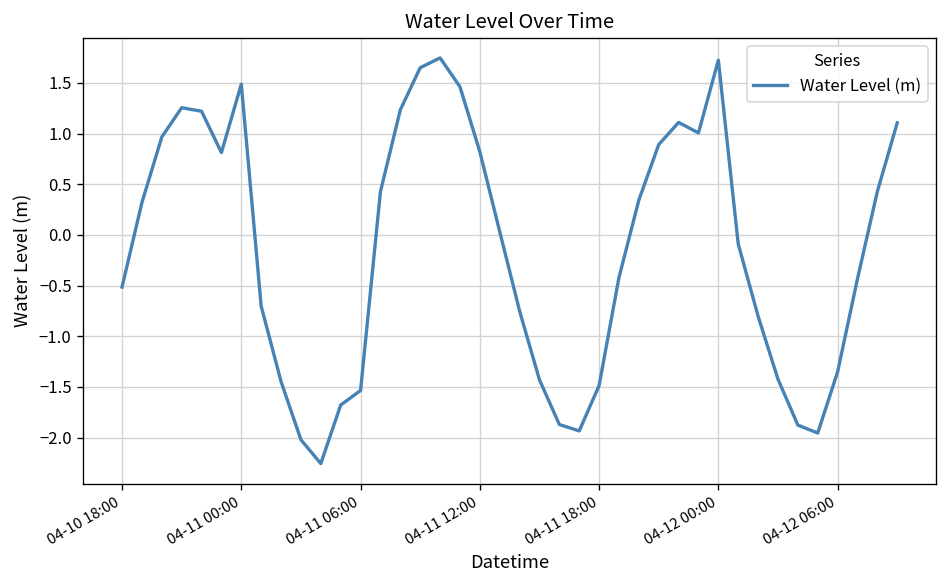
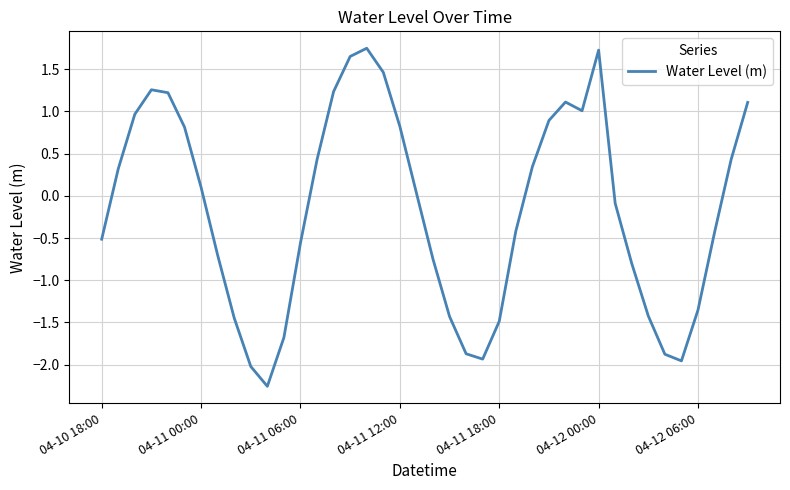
  {
    "04-10 18:00": -0.5,
-   "04-11 00:00": 1.5,
-   "04-11 06:00": -1.5,
+   "04-11 00:00": 0.1,
+   "04-11 06:00": -0.6,
    "04-11 12:00": 0.8,
    "04-11 18:00": -1.5,
    "04-12 00:00": 1.7,
    "04-12 06:00": -1.4
  }
